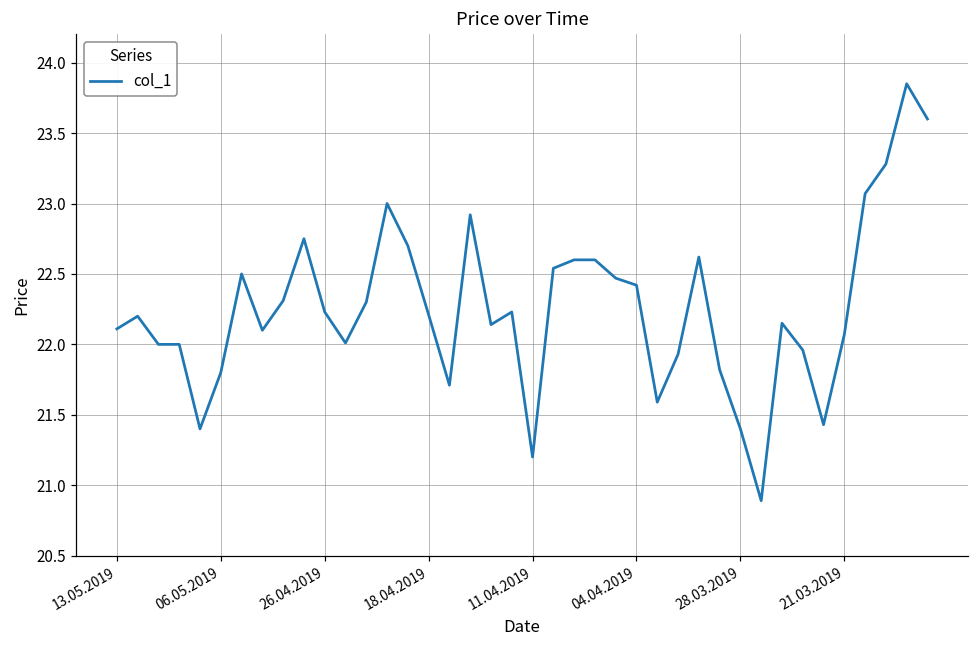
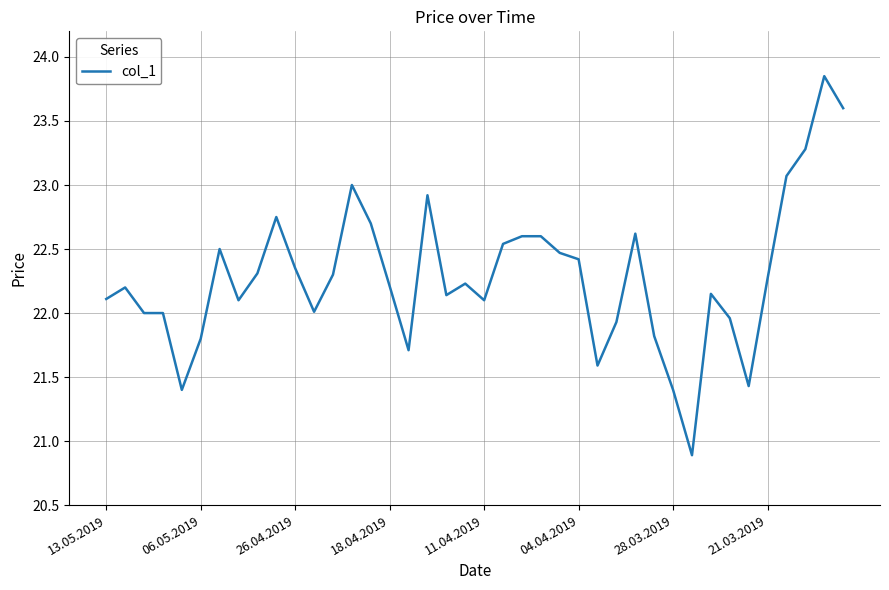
  {
    "13.05.2019": 22.11,
    "06.05.2019": 21.80,
-   "26.04.2019": 22.23,
+   "26.04.2019": 22.35,
    "18.04.2019": 22.21,
-   "11.04.2019": 21.2,
+   "11.04.2019": 22.1,
    "04.04.2019": 22.42,
    "28.03.2019": 21.40,
-   "21.03.2019": 22.07
+   "21.03.2019": 22.27
  }
